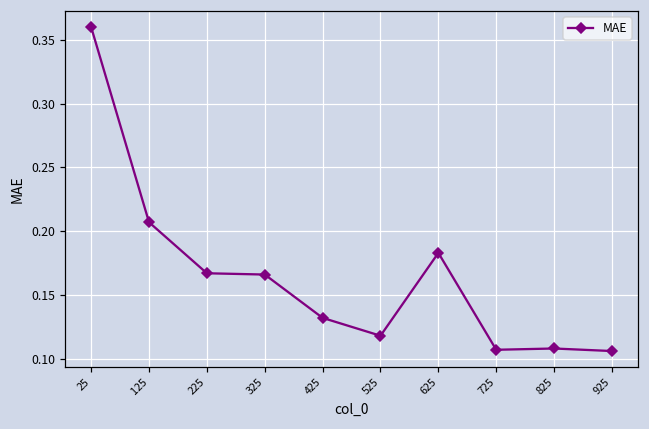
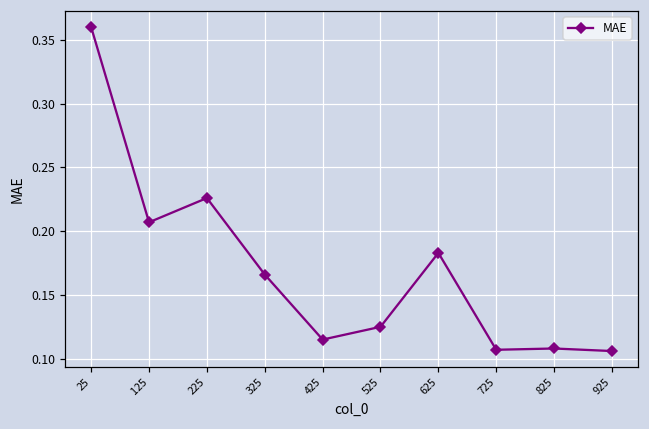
  {
    "25": 0.360,
    "125": 0.207,
-   "225": 0.167,
+   "225": 0.226,
    "325": 0.166,
-   "425": 0.132,
-   "525": 0.118,
+   "425": 0.115,
+   "525": 0.125,
    "625": 0.183,
    "725": 0.107,
    "825": 0.108,
    "925": 0.106
  }
